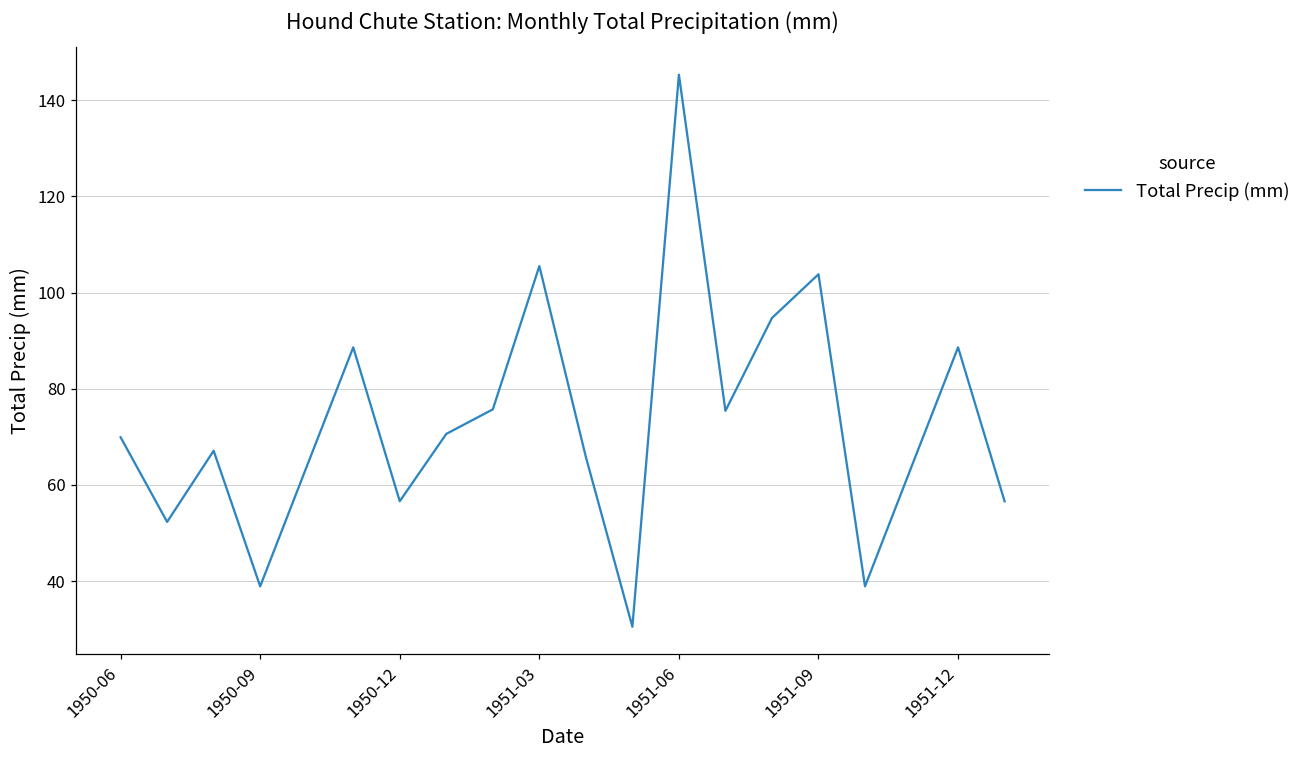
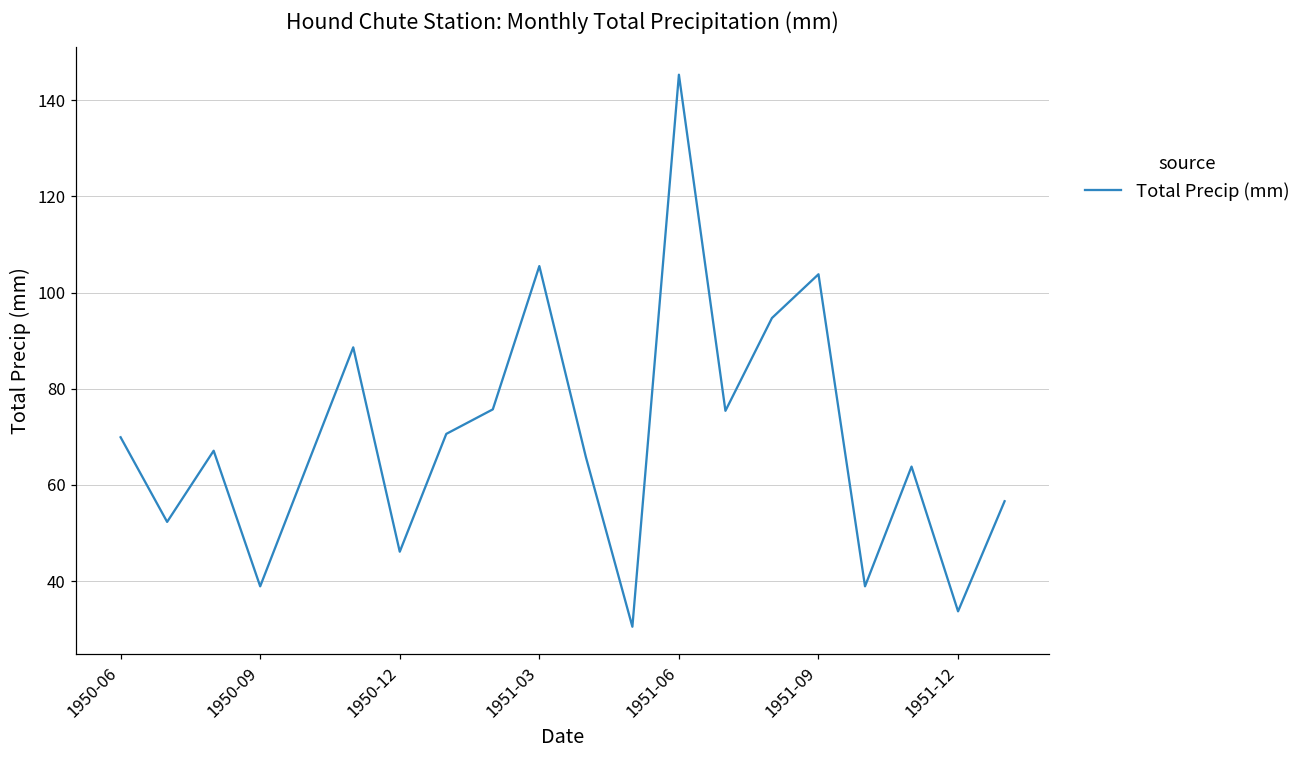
  {
    "1950-06": 70,
    "1950-09": 39,
-   "1950-12": 57,
+   "1950-12": 46,
    "1951-03": 106,
    "1951-06": 145,
    "1951-09": 104,
-   "1951-12": 89
+   "1951-12": 34
  }
